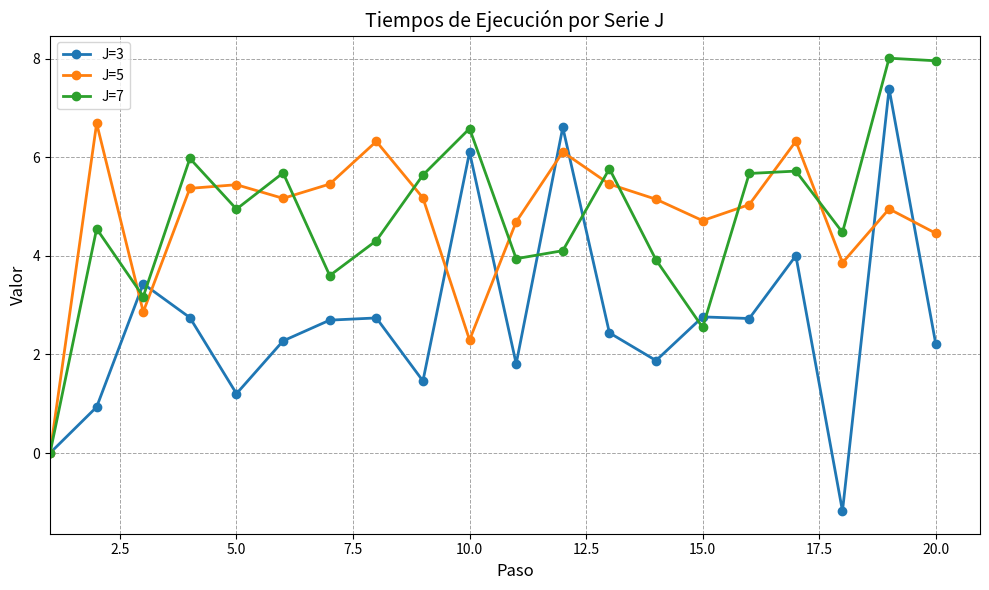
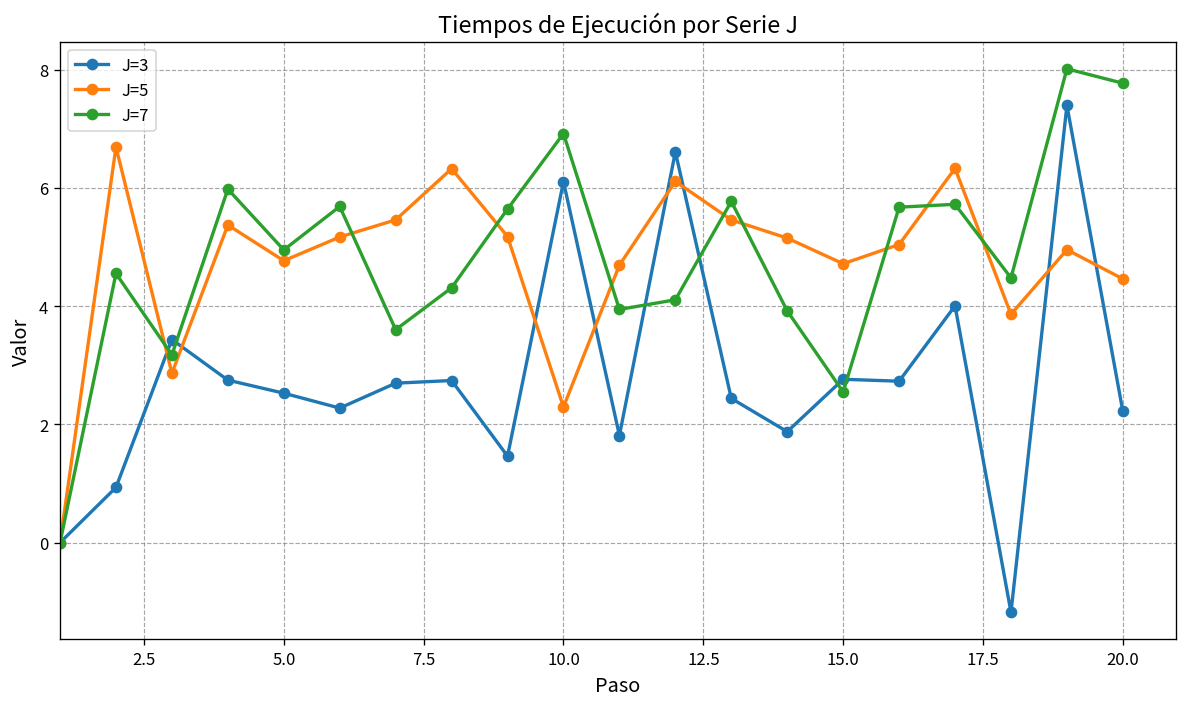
  {
    "J=3": {
-     "5.0": 1.2,
+     "5.0": 2.5,
      "10.0": 6.1,
      "15.0": 2.8,
      "20.0": 2.2
    },
    "J=5": {
-     "5.0": 5.4,
+     "5.0": 4.8,
      "10.0": 2.3,
      "15.0": 4.7,
      "20.0": 4.5
    },
    "J=7": {
      "5.0": 5.0,
-     "10.0": 6.6,
+     "10.0": 6.9,
      "15.0": 2.5,
-     "20.0": 8.0
+     "20.0": 7.8
    }
  }
